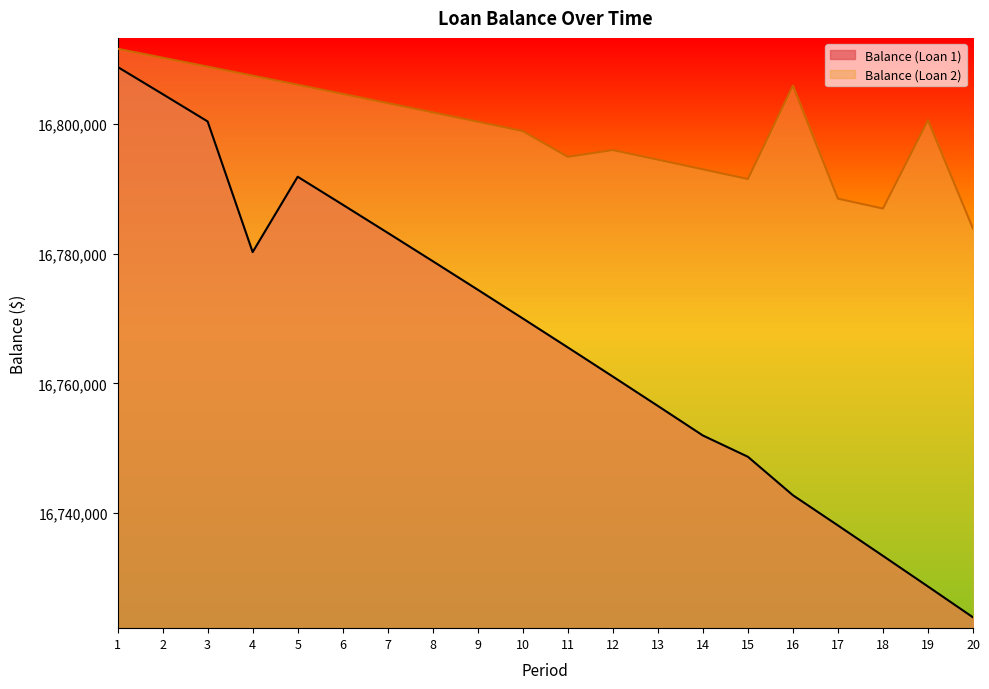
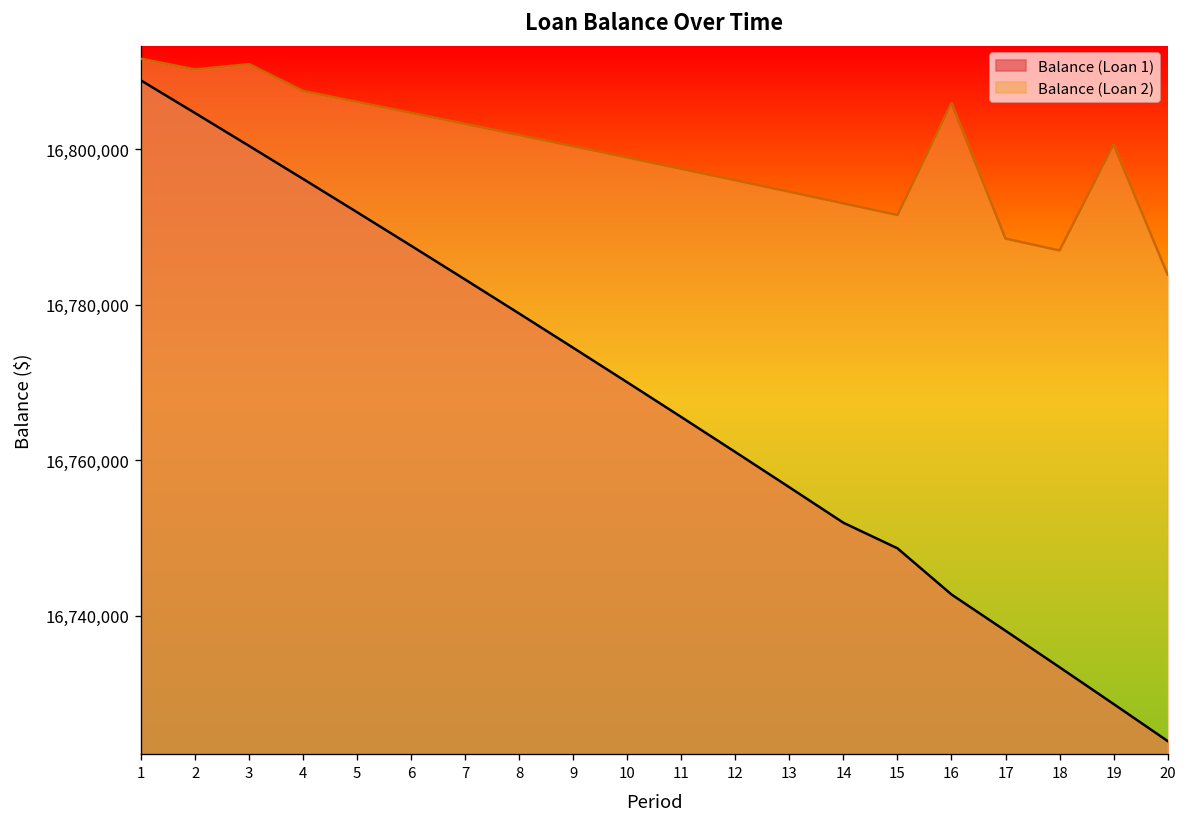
  {
    "Balance (Loan 1)": {
      "1": "16,809,000",
      "2": "16,805,000",
      "3": "16,800,000",
-     "4": "16,780,000",
+     "4": "16,796,000",
      "5": "16,792,000",
      "6": "16,788,000",
      "7": "16,783,000",
      "8": "16,779,000",
      "9": "16,774,000",
      "10": "16,770,000",
      "11": "16,766,000",
      "12": "16,761,000",
      "13": "16,757,000",
      "14": "16,752,000",
      "15": "16,749,000",
      "16": "16,743,000",
      "17": "16,738,000",
      "18": "16,733,000",
      "19": "16,729,000",
      "20": "16,724,000"
    },
    "Balance (Loan 2)": {
      "1": "16,812,000",
      "2": "16,810,000",
-     "3": "16,809,000",
+     "3": "16,811,000",
      "4": "16,807,000",
      "5": "16,806,000",
      "6": "16,805,000",
      "7": "16,803,000",
      "8": "16,802,000",
      "9": "16,800,000",
      "10": "16,799,000",
-     "11": "16,795,000",
+     "11": "16,797,000",
      "12": "16,796,000",
      "13": "16,795,000",
      "14": "16,793,000",
      "15": "16,792,000",
      "16": "16,806,000",
      "17": "16,789,000",
      "18": "16,787,000",
      "19": "16,801,000",
      "20": "16,784,000"
    }
  }
